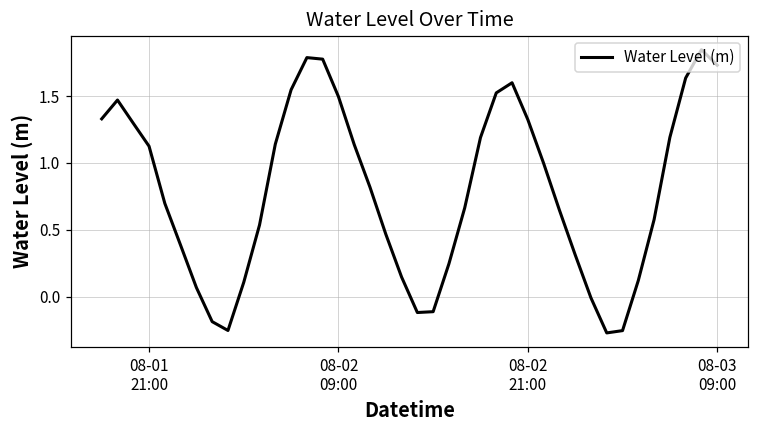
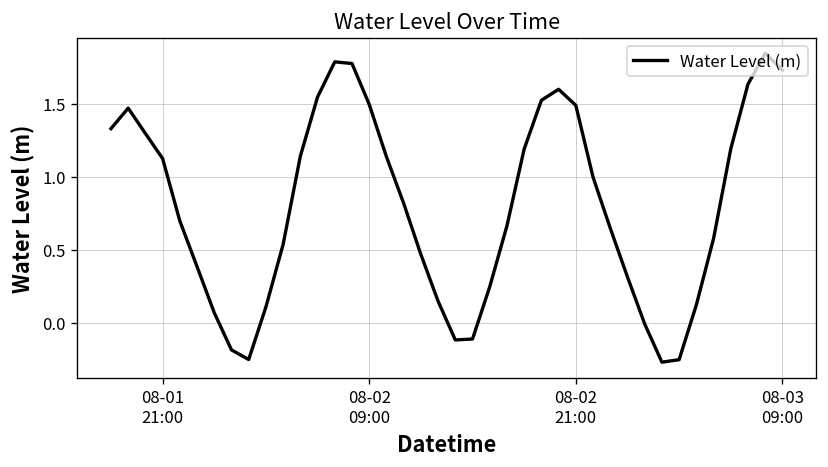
  {
    "08-01 21:00": 1.13,
    "08-02 09:00": 1.50,
-   "08-02 21:00": 1.32
+   "08-02 21:00": 1.49
  }
